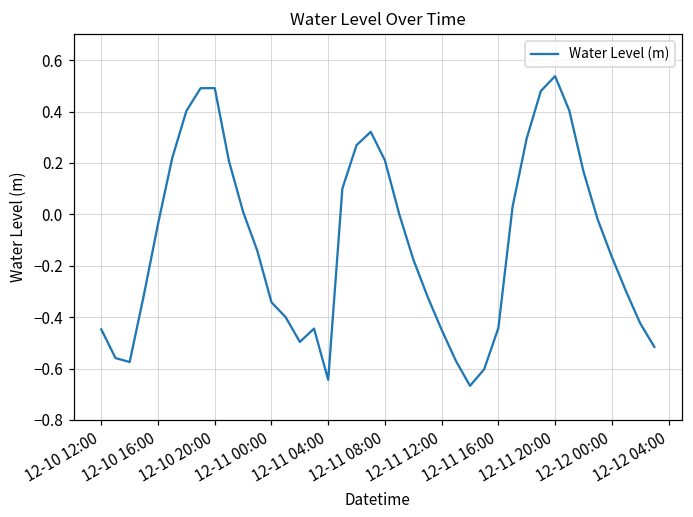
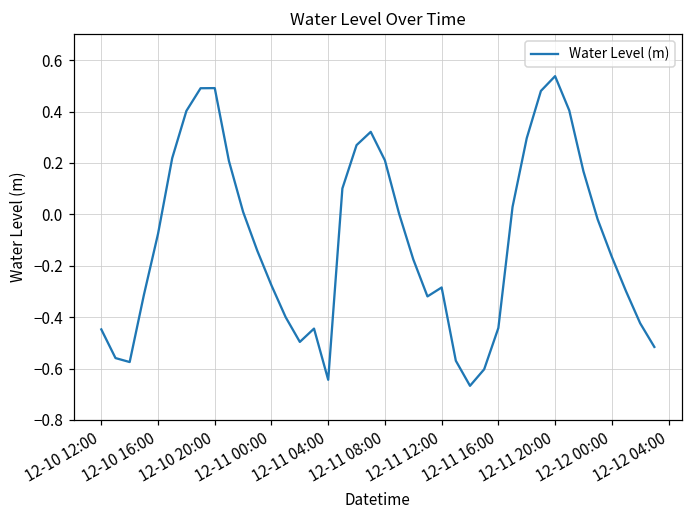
  {
    "12-10 12:00": -0.45,
-   "12-10 16:00": -0.04,
+   "12-10 16:00": -0.08,
    "12-10 20:00": 0.49,
-   "12-11 00:00": -0.34,
+   "12-11 00:00": -0.28,
    "12-11 04:00": -0.64,
    "12-11 08:00": 0.21,
-   "12-11 12:00": -0.45,
+   "12-11 12:00": -0.28,
    "12-11 16:00": -0.44,
    "12-11 20:00": 0.54,
    "12-12 00:00": -0.17
  }
